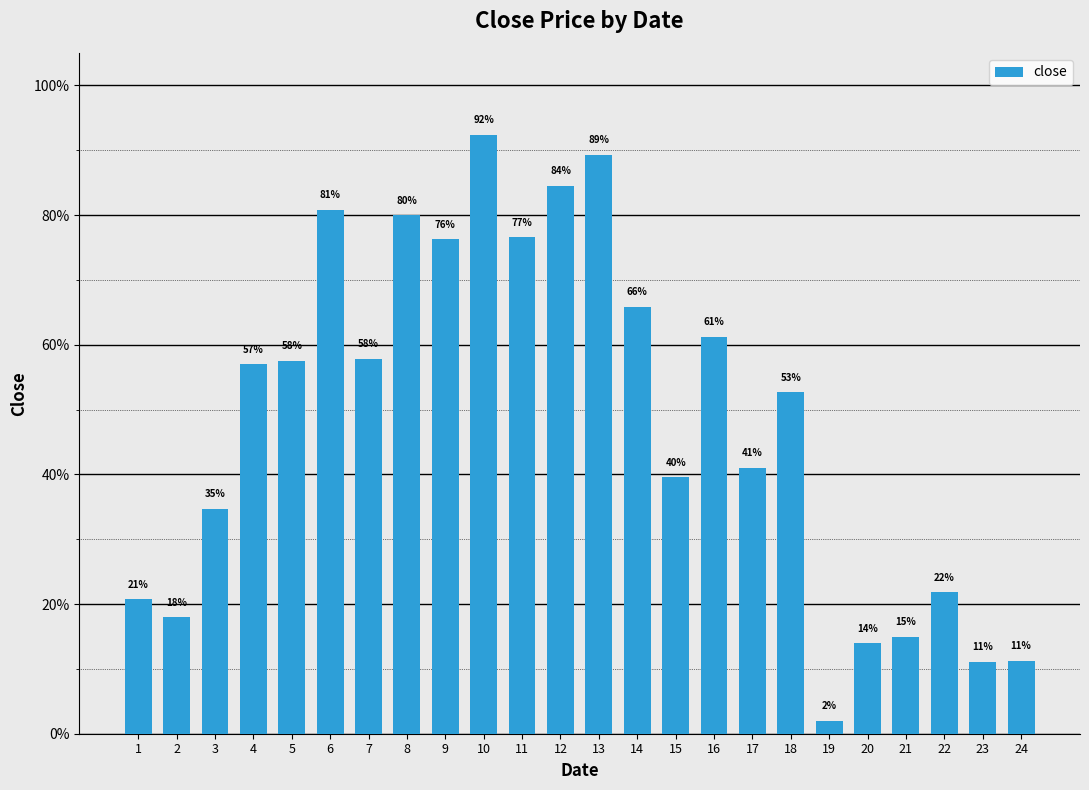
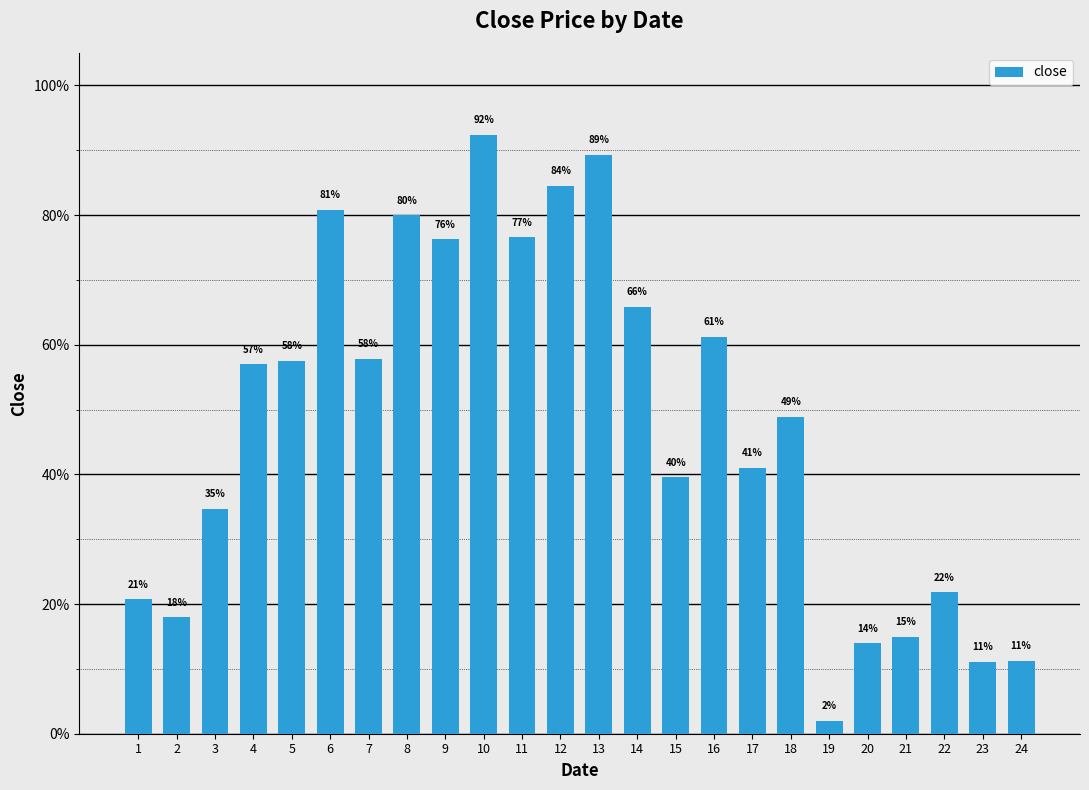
  {
    "1": "21%",
    "2": "18%",
    "3": "35%",
    "4": "57%",
    "5": "58%",
    "6": "81%",
    "7": "58%",
    "8": "80%",
    "9": "76%",
    "10": "92%",
    "11": "77%",
    "12": "84%",
    "13": "89%",
    "14": "66%",
    "15": "40%",
    "16": "61%",
    "17": "41%",
-   "18": "53%",
+   "18": "49%",
    "19": "2%",
    "20": "14%",
    "21": "15%",
    "22": "22%",
    "23": "11%",
    "24": "11%"
  }
